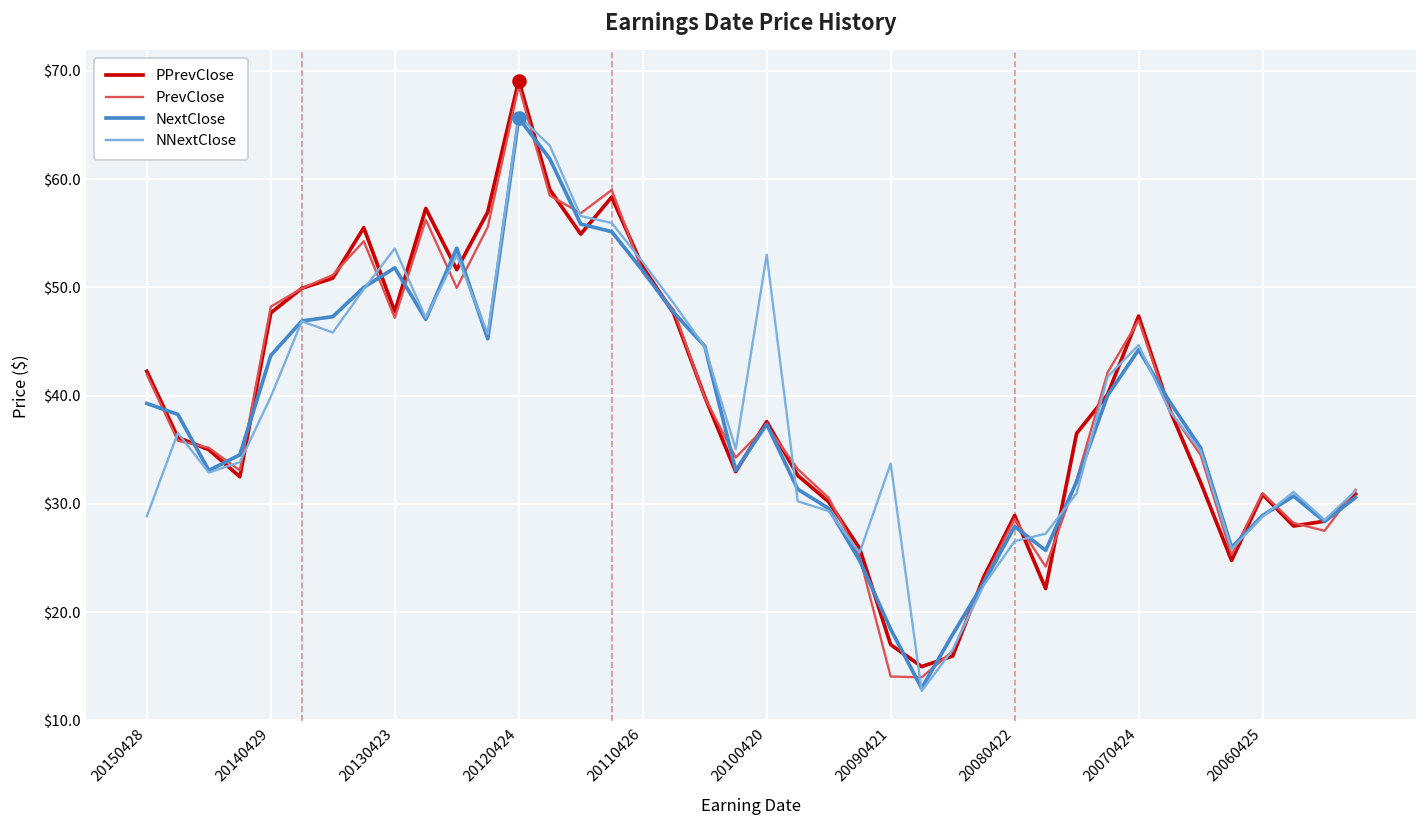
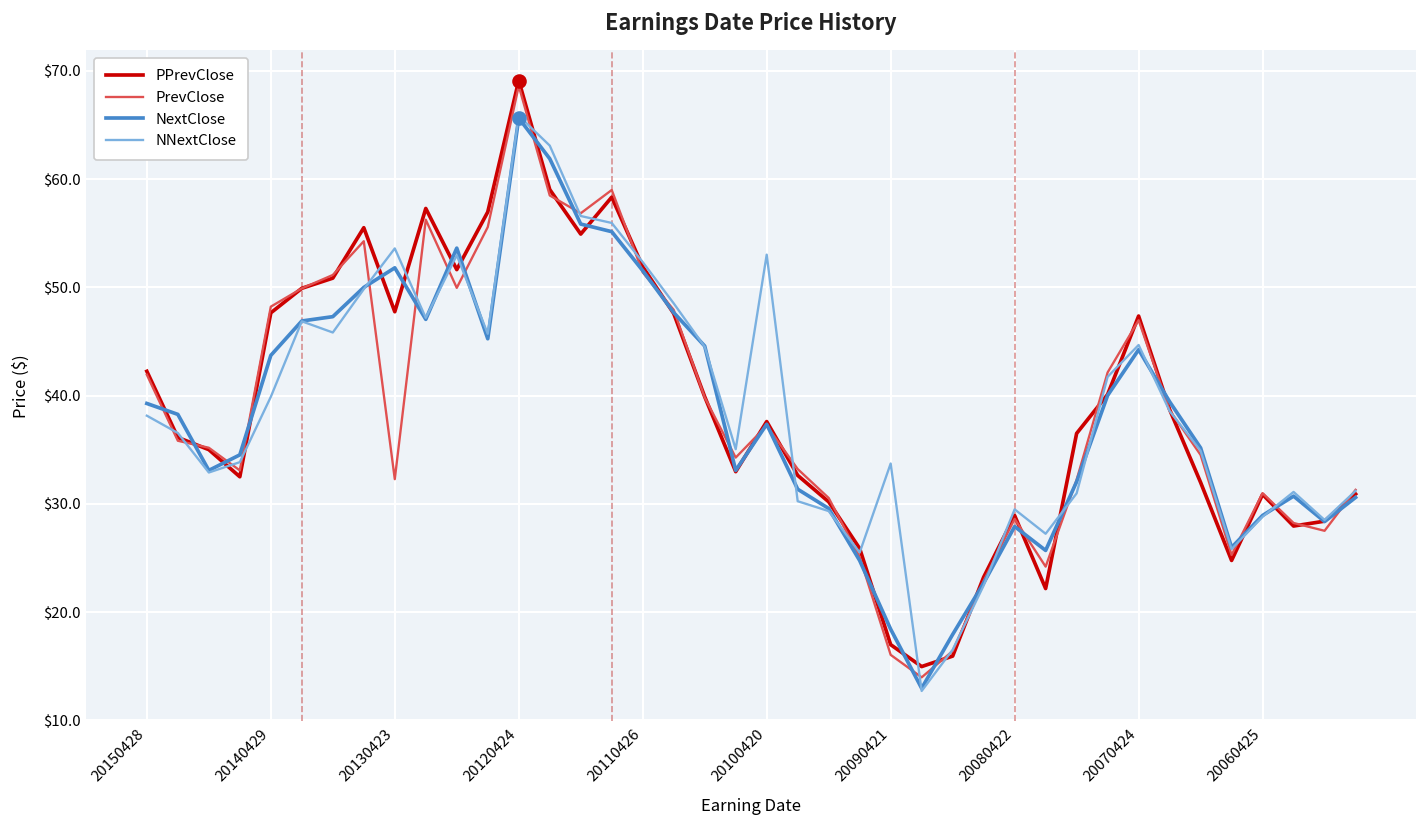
  {
    "PrevClose": {
      "20150428": "$42",
      "20140429": "$48",
-     "20130423": "$47",
+     "20130423": "$32",
      "20120424": "$69",
-     "20090421": "$14",
+     "20090421": "$16",
      "20080422": "$29",
      "20070424": "$47"
    },
    "NNextClose": {
-     "20150428": "$29",
+     "20150428": "$38",
      "20140429": "$40",
      "20130423": "$54",
      "20110426": "$52",
      "20100420": "$53",
      "20090421": "$34",
-     "20080422": "$27",
+     "20080422": "$29",
      "20070424": "$45"
    }
  }
